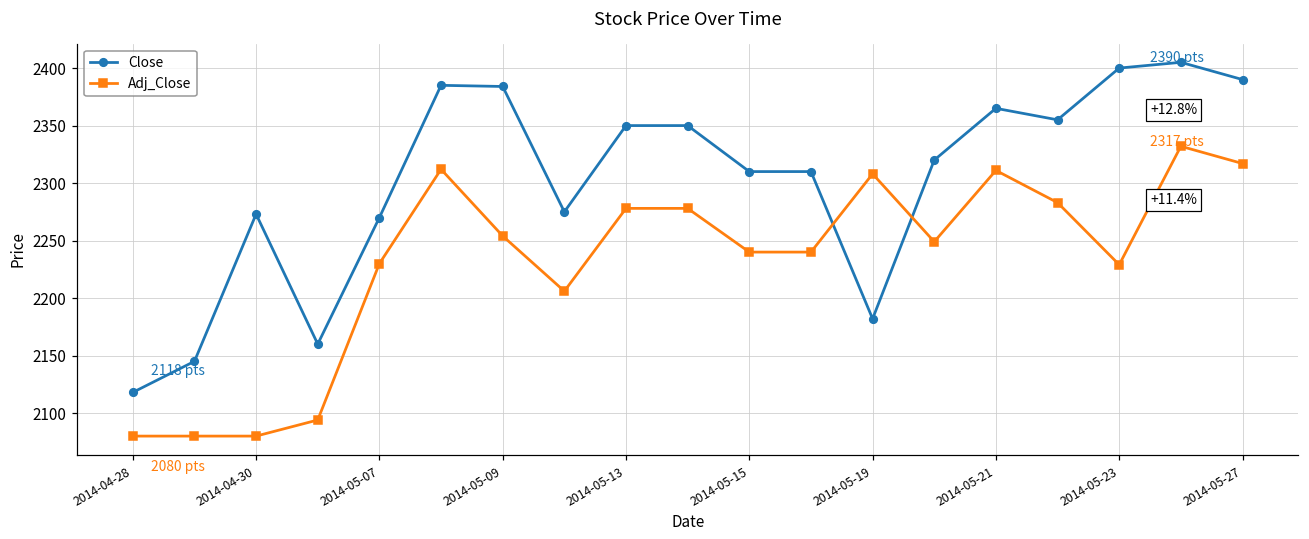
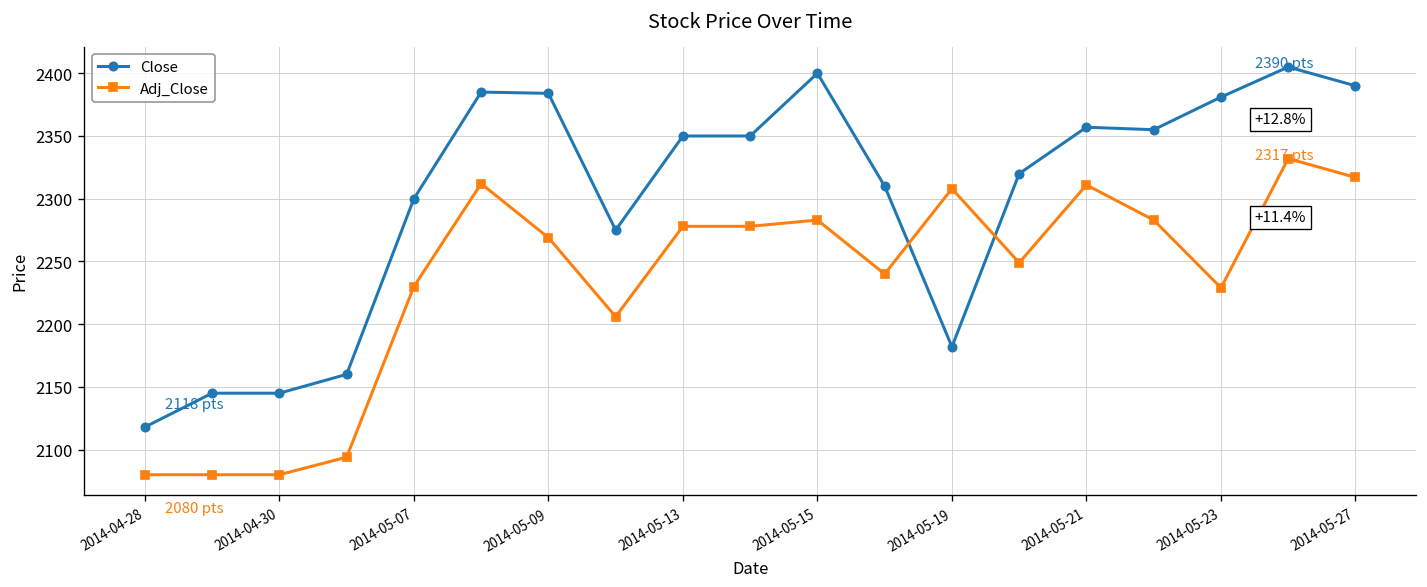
  {
    "Close": {
-     "2014-04-30": 2273,
-     "2014-05-07": 2270,
+     "2014-04-30": 2145,
+     "2014-05-07": 2300,
      "2014-05-09": 2384,
      "2014-05-13": 2350,
-     "2014-05-15": 2310,
+     "2014-05-15": 2400,
      "2014-05-19": 2182,
-     "2014-05-21": 2365,
-     "2014-05-23": 2400,
+     "2014-05-21": 2357,
+     "2014-05-23": 2381,
      "2014-05-27": 2390
    },
    "Adj_Close": {
      "2014-04-28": 2080,
      "2014-04-30": 2080,
      "2014-05-07": 2230,
-     "2014-05-09": 2254,
+     "2014-05-09": 2269,
      "2014-05-13": 2278,
-     "2014-05-15": 2240,
+     "2014-05-15": 2283,
      "2014-05-19": 2308,
      "2014-05-21": 2311,
      "2014-05-23": 2229,
      "2014-05-27": 2317
    }
  }
